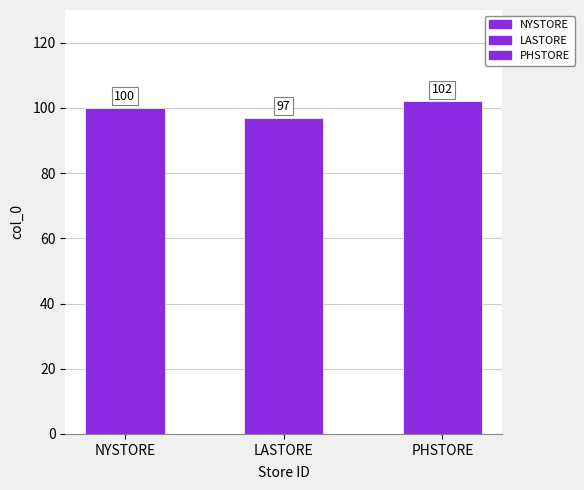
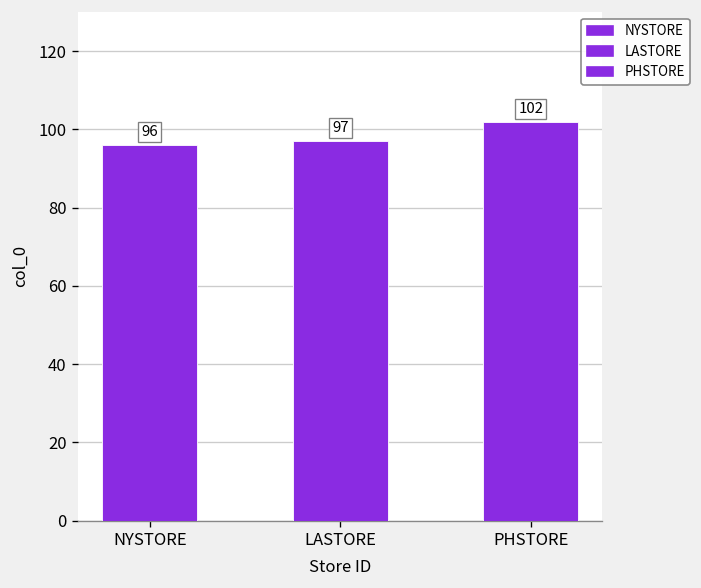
  {
-   "NYSTORE": 100
+   "NYSTORE": 96
  }
